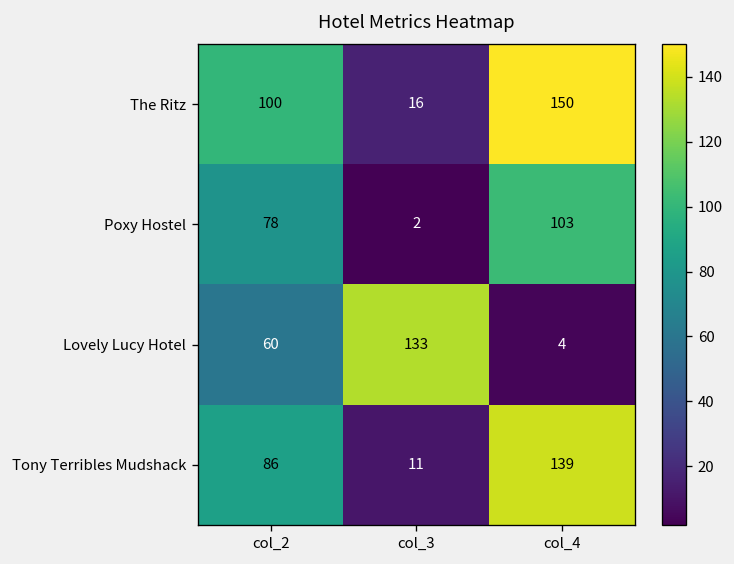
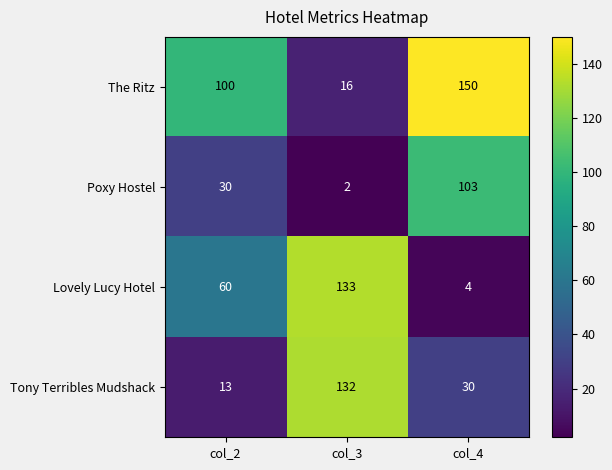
  {
    "The Ritz": {
      "col_2": 100,
      "col_3": 16,
      "col_4": 150
    },
    "Poxy Hostel": {
-     "col_2": 78,
+     "col_2": 30,
      "col_3": 2,
      "col_4": 103
    },
    "Lovely Lucy Hotel": {
      "col_2": 60,
      "col_3": 133,
      "col_4": 4
    },
    "Tony Terribles Mudshack": {
-     "col_2": 86,
-     "col_3": 11,
-     "col_4": 139
+     "col_2": 13,
+     "col_3": 132,
+     "col_4": 30
    }
  }
